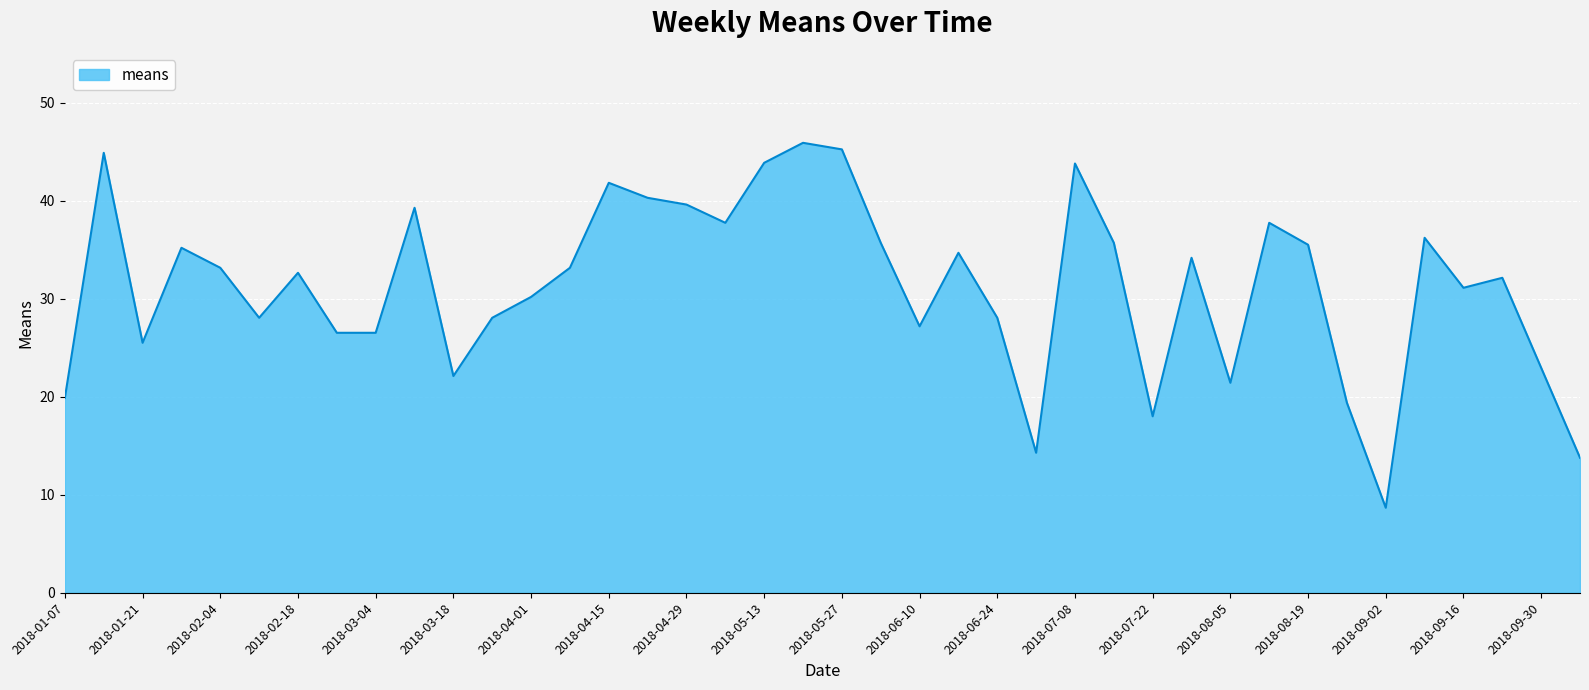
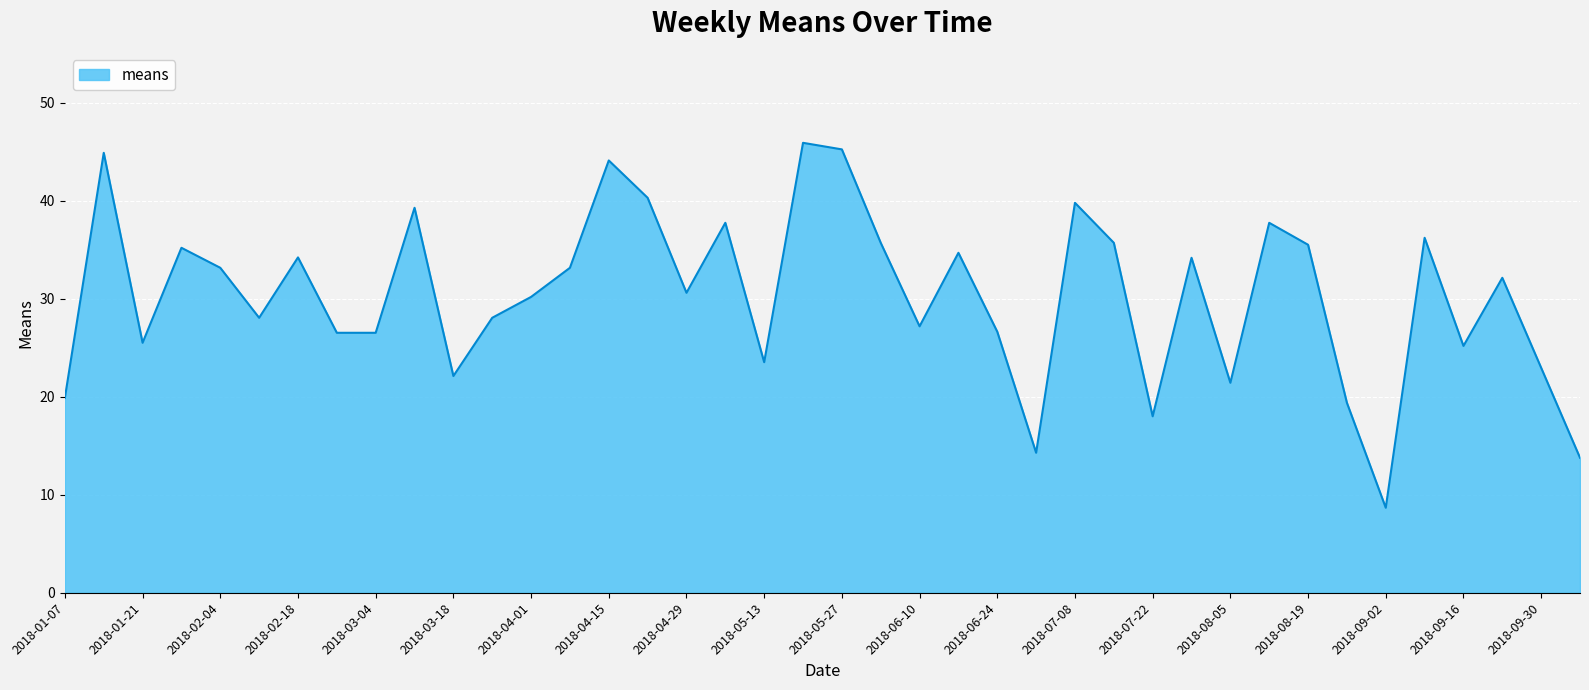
  {
    "2018-01-07": 20,
    "2018-01-21": 26,
    "2018-02-04": 33,
-   "2018-02-18": 33,
+   "2018-02-18": 34,
    "2018-03-04": 27,
    "2018-03-18": 22,
    "2018-04-01": 30,
-   "2018-04-15": 42,
-   "2018-04-29": 40,
-   "2018-05-13": 44,
+   "2018-04-15": 44,
+   "2018-04-29": 31,
+   "2018-05-13": 24,
    "2018-05-27": 45,
    "2018-06-10": 27,
-   "2018-06-24": 28,
-   "2018-07-08": 44,
+   "2018-06-24": 27,
+   "2018-07-08": 40,
    "2018-07-22": 18,
    "2018-08-05": 21,
    "2018-08-19": 36,
    "2018-09-02": 9,
-   "2018-09-16": 31,
+   "2018-09-16": 25,
    "2018-09-30": 23
  }
